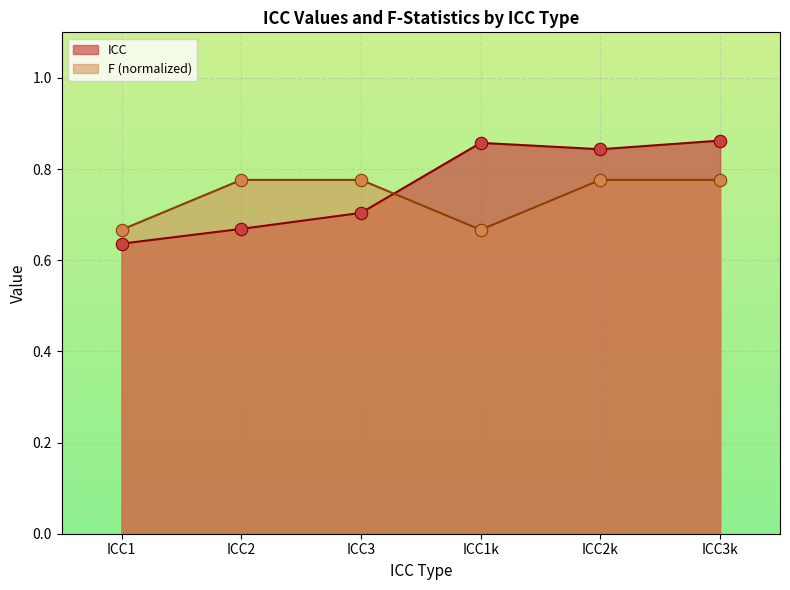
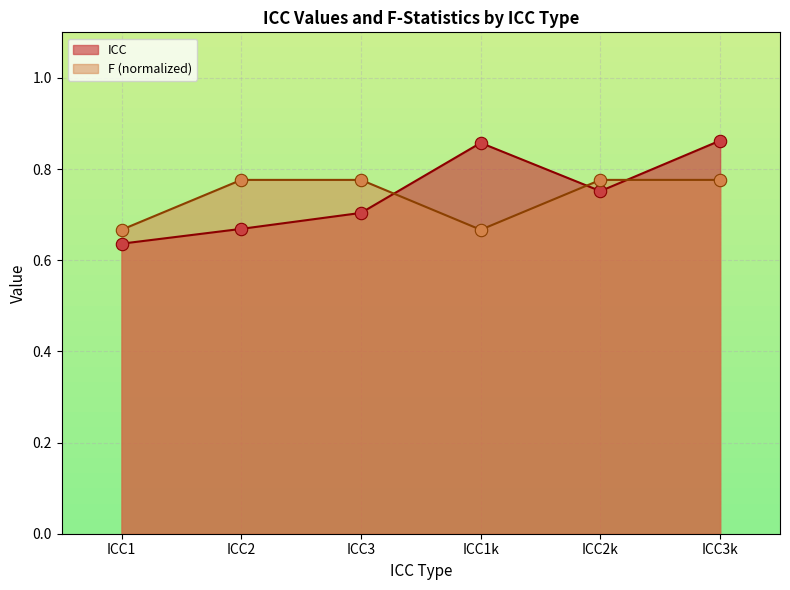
  {
    "ICC": {
      "ICC1": 0.64,
      "ICC2": 0.67,
      "ICC3": 0.70,
      "ICC1k": 0.86,
-     "ICC2k": 0.84,
+     "ICC2k": 0.75,
      "ICC3k": 0.86
    },
    "F (normalized)": {
      "ICC1": 0.67,
      "ICC2": 0.78,
      "ICC3": 0.78,
      "ICC1k": 0.67,
      "ICC2k": 0.78,
      "ICC3k": 0.78
    }
  }
